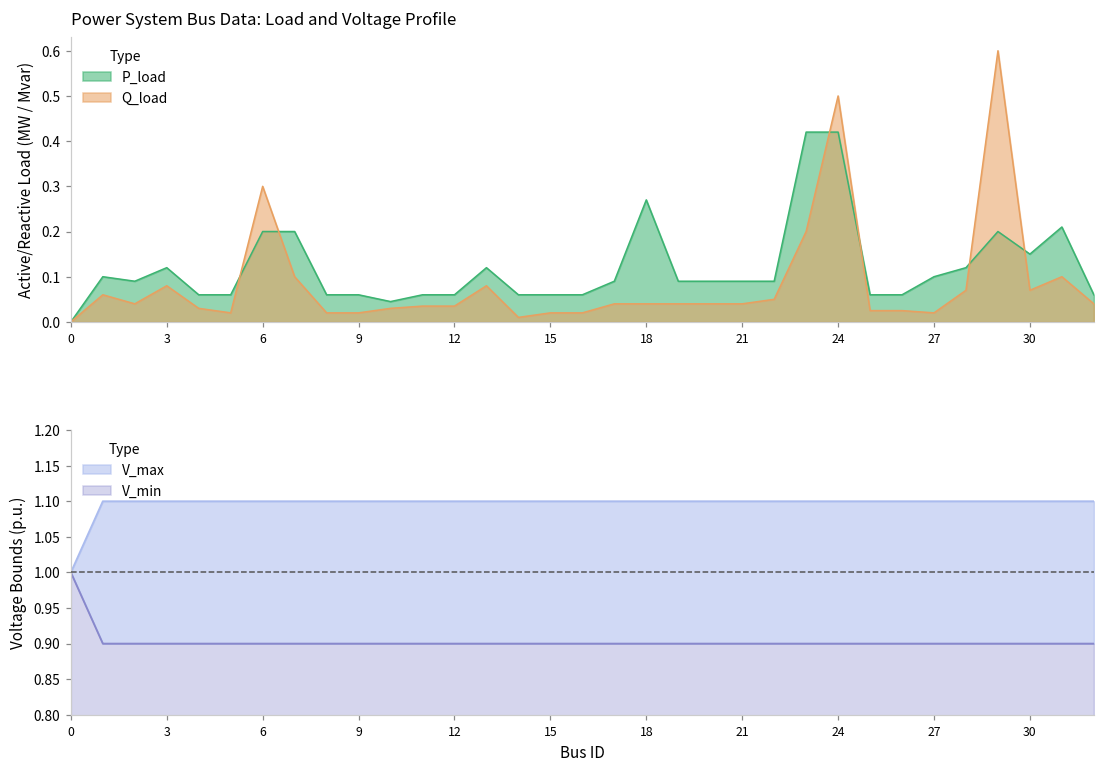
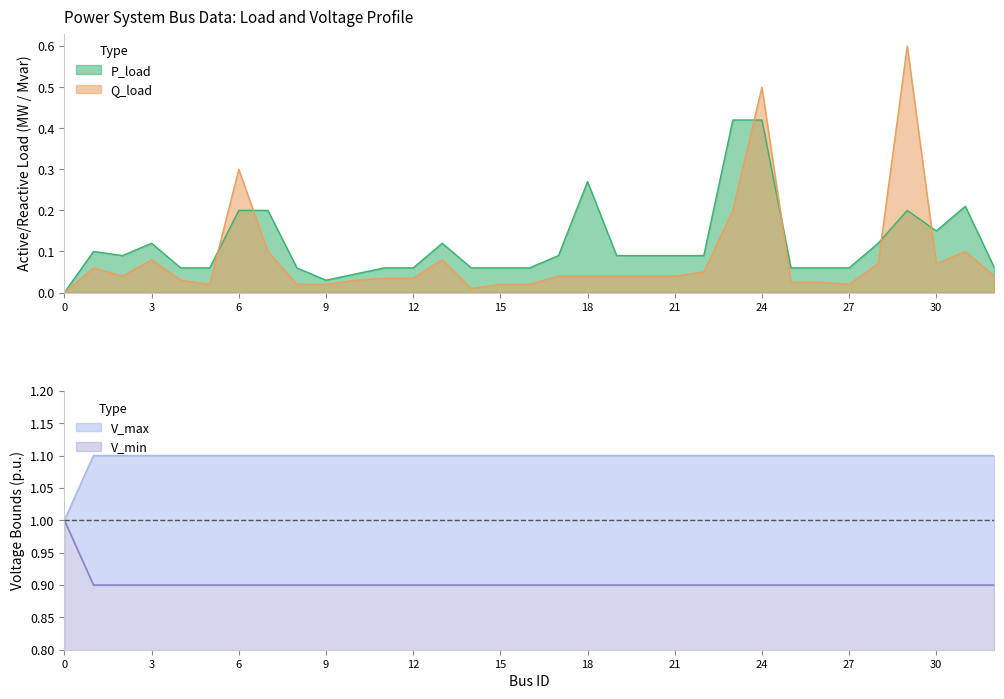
  {
    "Power System Bus Data: Load and Voltage Profile": {
      "P_load": {
        "3": 0.12,
        "6": 0.20,
-       "9": 0.06,
+       "9": 0.03,
        "12": 0.06,
        "15": 0.06,
        "18": 0.27,
        "21": 0.09,
        "24": 0.42,
-       "27": 0.10,
+       "27": 0.06,
        "30": 0.15
      },
      "Q_load": {
        "3": 0.08,
        "6": 0.30,
        "9": 0.02,
        "12": 0.04,
        "15": 0.02,
        "18": 0.04,
        "21": 0.04,
        "24": 0.50,
        "27": 0.02,
        "30": 0.07
      }
    }
  }
